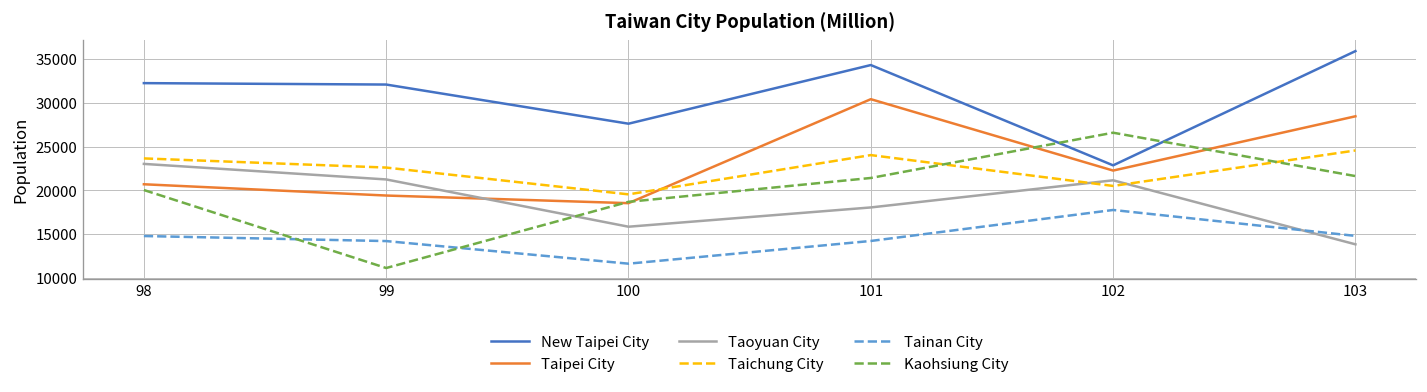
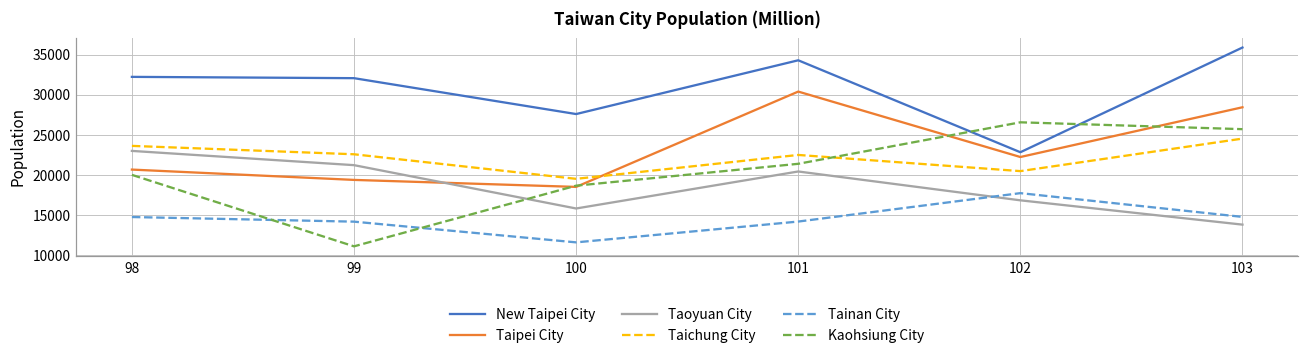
  {
    "Taipei City": {
      "98": 21000,
      "99": 19000,
      "101": 30000,
      "102": 22000,
      "103": 28000
    },
    "Taoyuan City": {
      "98": 23000,
      "99": 21000,
      "100": 16000,
-     "101": 18000,
-     "102": 21000,
+     "101": 20000,
+     "102": 17000,
      "103": 14000
    },
    "Taichung City": {
      "98": 24000,
      "99": 23000,
      "100": 20000,
-     "101": 24000,
+     "101": 23000,
      "102": 20000,
      "103": 25000
    },
    "Kaohsiung City": {
      "98": 20000,
      "99": 11000,
      "101": 21000,
      "102": 27000,
-     "103": 22000
+     "103": 26000
    }
  }
